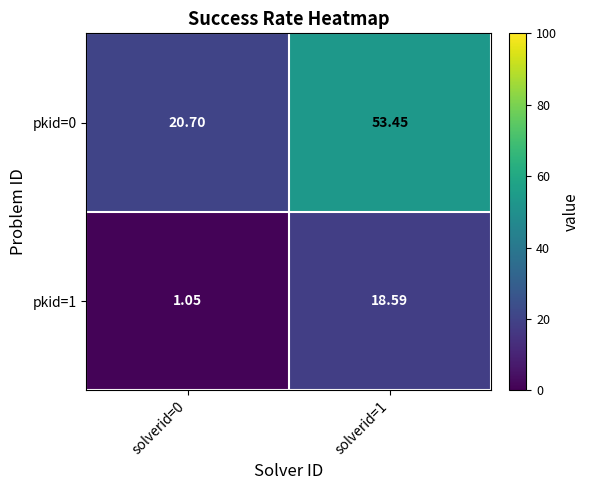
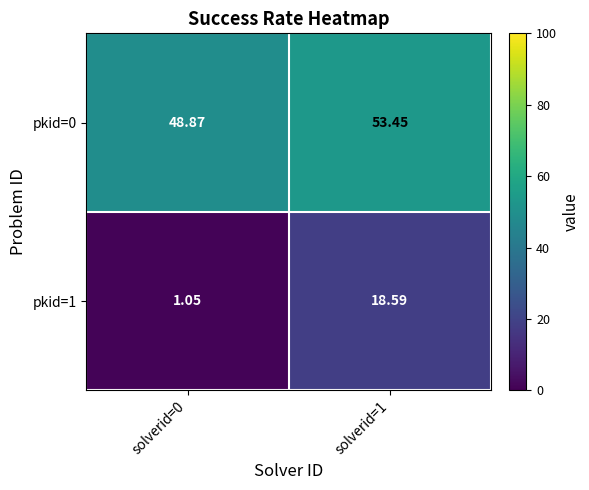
  {
    "pkid=0": {
-     "solverid=0": 20.70,
+     "solverid=0": 48.87,
      "solverid=1": 53.45
    },
    "pkid=1": {
      "solverid=0": 1.05,
      "solverid=1": 18.59
    }
  }
